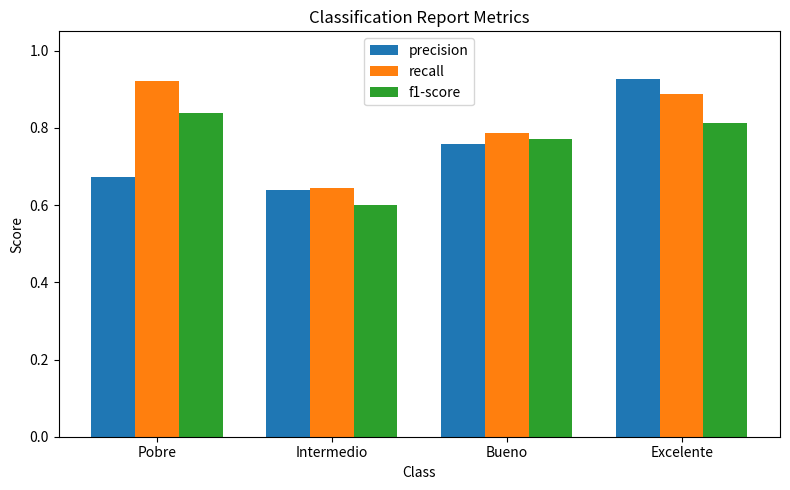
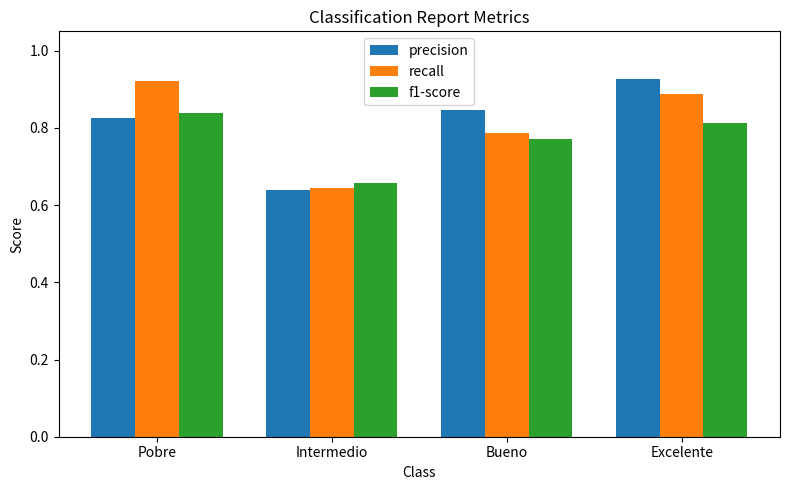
  {
    "precision": {
-     "Pobre": 0.67,
+     "Pobre": 0.82,
      "Intermedio": 0.64,
-     "Bueno": 0.76,
+     "Bueno": 0.85,
      "Excelente": 0.93
    },
    "recall": {
      "Pobre": 0.92,
      "Intermedio": 0.64,
      "Bueno": 0.79,
      "Excelente": 0.89
    },
    "f1-score": {
      "Pobre": 0.84,
-     "Intermedio": 0.60,
+     "Intermedio": 0.66,
      "Bueno": 0.77,
      "Excelente": 0.81
    }
  }
